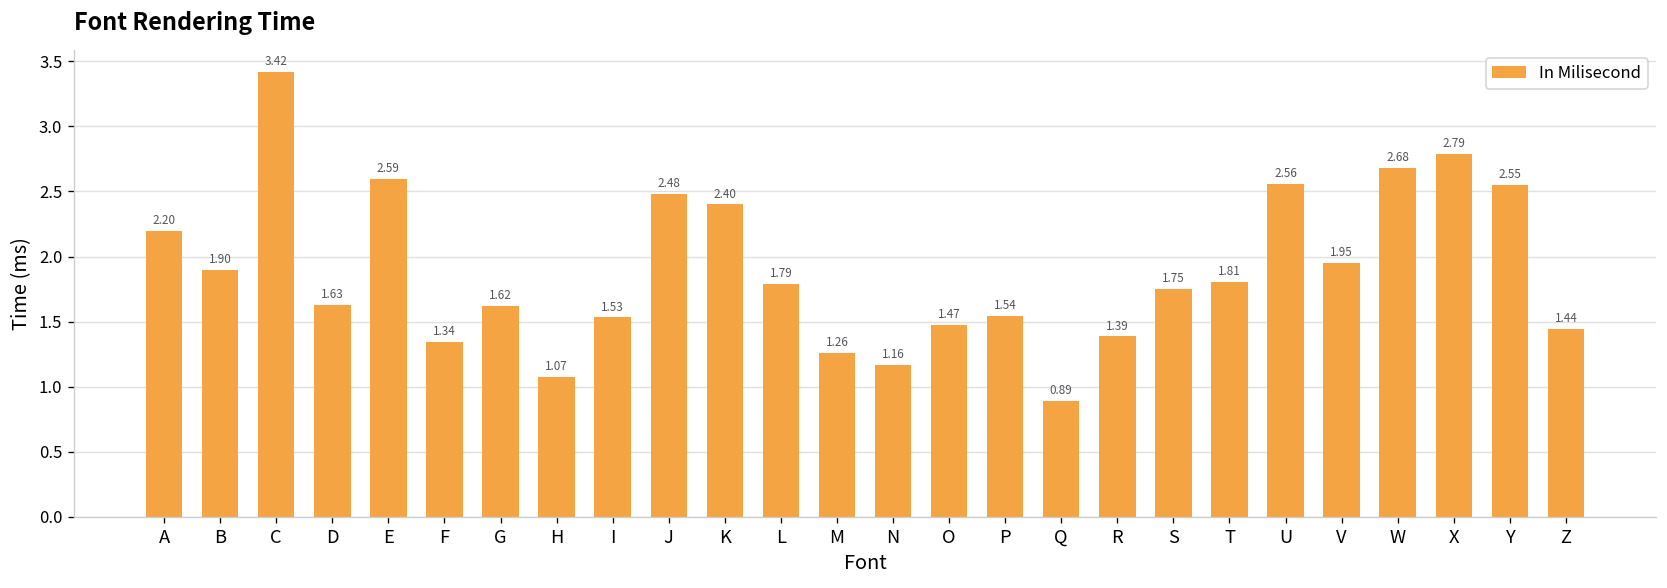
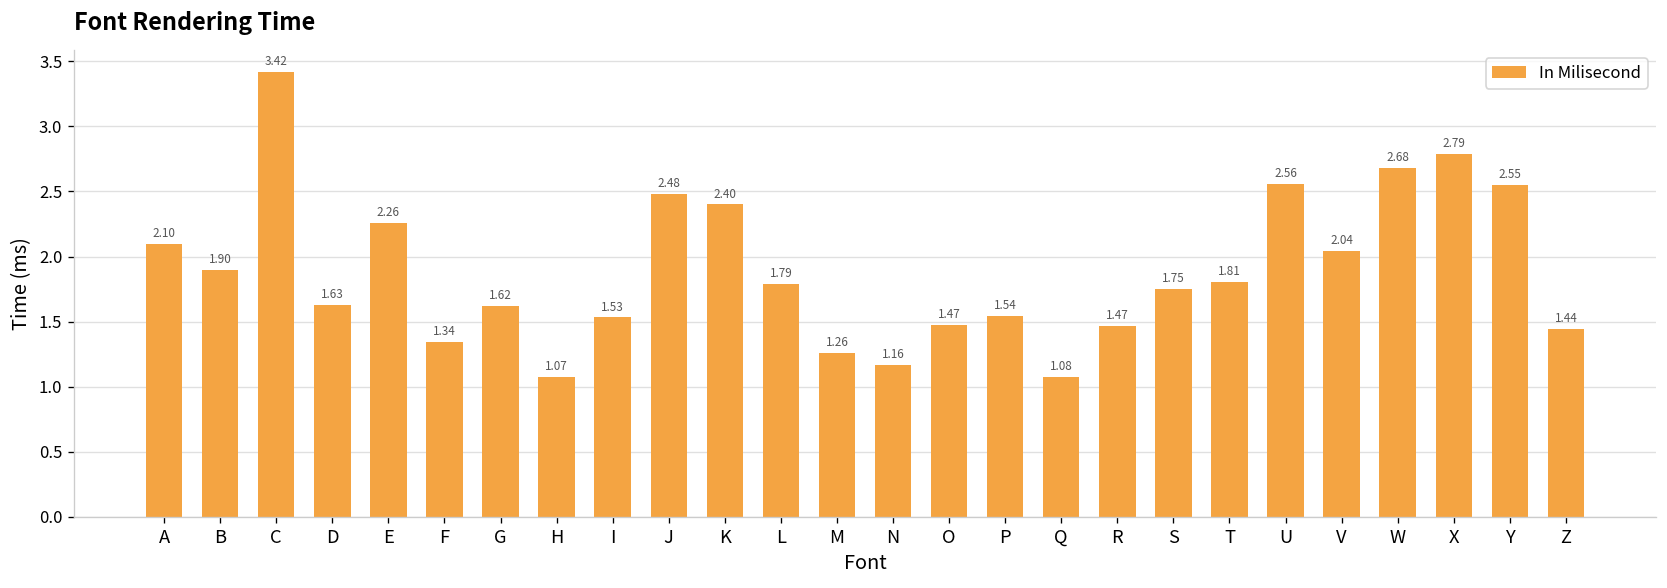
  {
-   "A": 2.20,
+   "A": 2.10,
    "B": 1.90,
    "C": 3.42,
    "D": 1.63,
-   "E": 2.59,
+   "E": 2.26,
    "F": 1.34,
    "G": 1.62,
    "H": 1.07,
    "I": 1.53,
    "J": 2.48,
    "K": 2.40,
    "L": 1.79,
    "M": 1.26,
    "N": 1.16,
    "O": 1.47,
    "P": 1.54,
-   "Q": 0.89,
-   "R": 1.39,
+   "Q": 1.08,
+   "R": 1.47,
    "S": 1.75,
    "T": 1.81,
    "U": 2.56,
-   "V": 1.95,
+   "V": 2.04,
    "W": 2.68,
    "X": 2.79,
    "Y": 2.55,
    "Z": 1.44
  }
